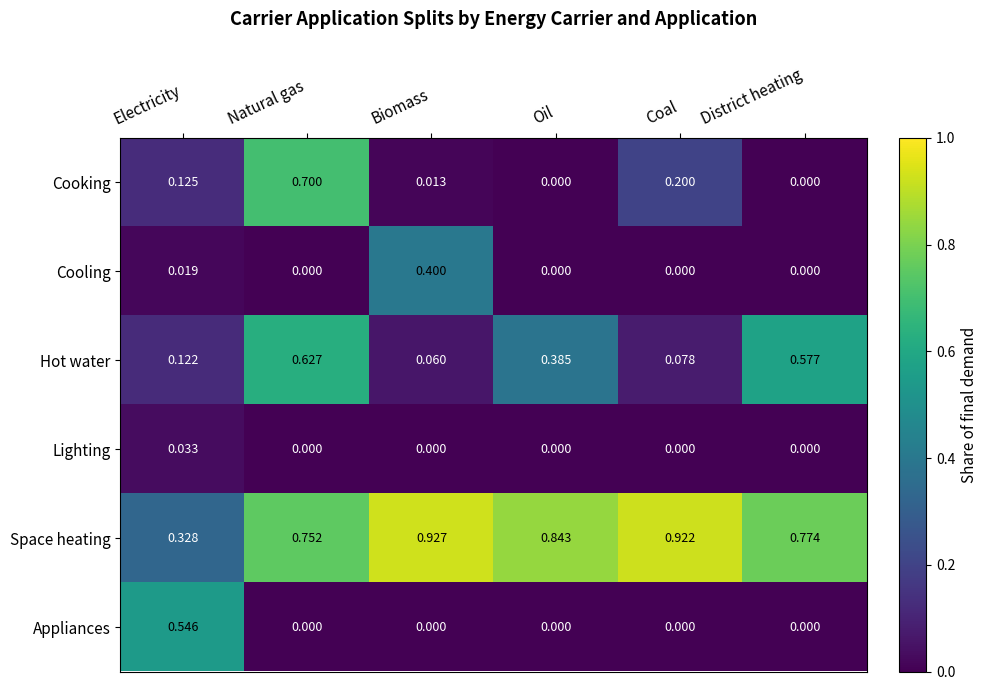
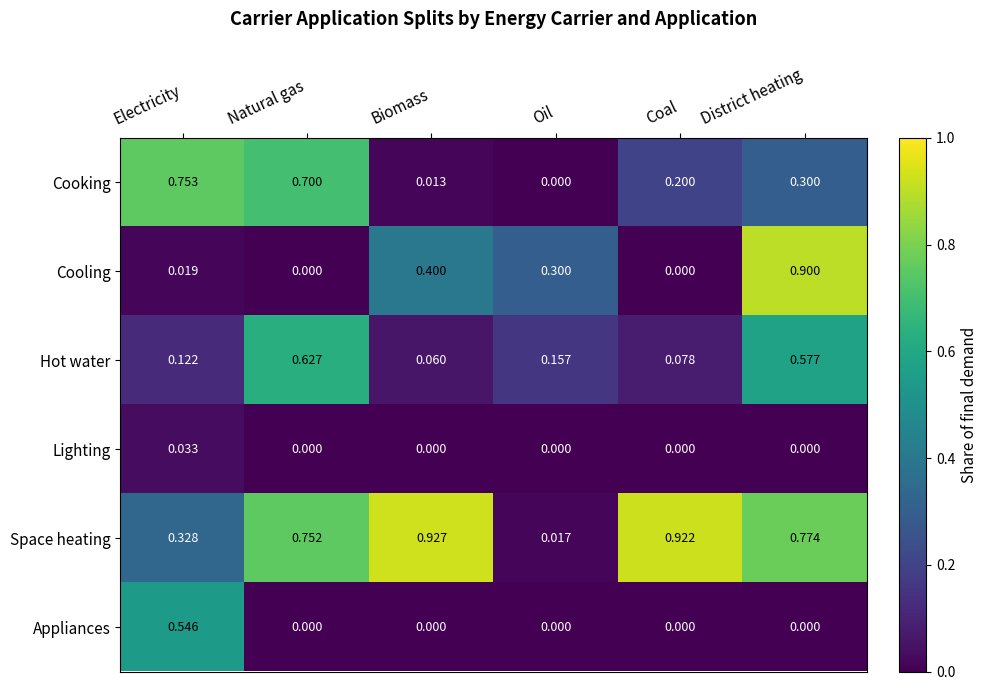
  {
    "Cooking": {
-     "Electricity": 0.125,
+     "Electricity": 0.753,
      "Natural gas": 0.700,
      "Biomass": 0.013,
      "Oil": 0.000,
      "Coal": 0.200,
-     "District heating": 0.000
+     "District heating": 0.300
    },
    "Cooling": {
      "Electricity": 0.019,
      "Natural gas": 0.000,
      "Biomass": 0.400,
-     "Oil": 0.000,
+     "Oil": 0.300,
      "Coal": 0.000,
-     "District heating": 0.000
+     "District heating": 0.900
    },
    "Hot water": {
      "Electricity": 0.122,
      "Natural gas": 0.627,
      "Biomass": 0.060,
-     "Oil": 0.385,
+     "Oil": 0.157,
      "Coal": 0.078,
      "District heating": 0.577
    },
    "Lighting": {
      "Electricity": 0.033,
      "Natural gas": 0.000,
      "Biomass": 0.000,
      "Oil": 0.000,
      "Coal": 0.000,
      "District heating": 0.000
    },
    "Space heating": {
      "Electricity": 0.328,
      "Natural gas": 0.752,
      "Biomass": 0.927,
-     "Oil": 0.843,
+     "Oil": 0.017,
      "Coal": 0.922,
      "District heating": 0.774
    },
    "Appliances": {
      "Electricity": 0.546,
      "Natural gas": 0.000,
      "Biomass": 0.000,
      "Oil": 0.000,
      "Coal": 0.000,
      "District heating": 0.000
    }
  }
